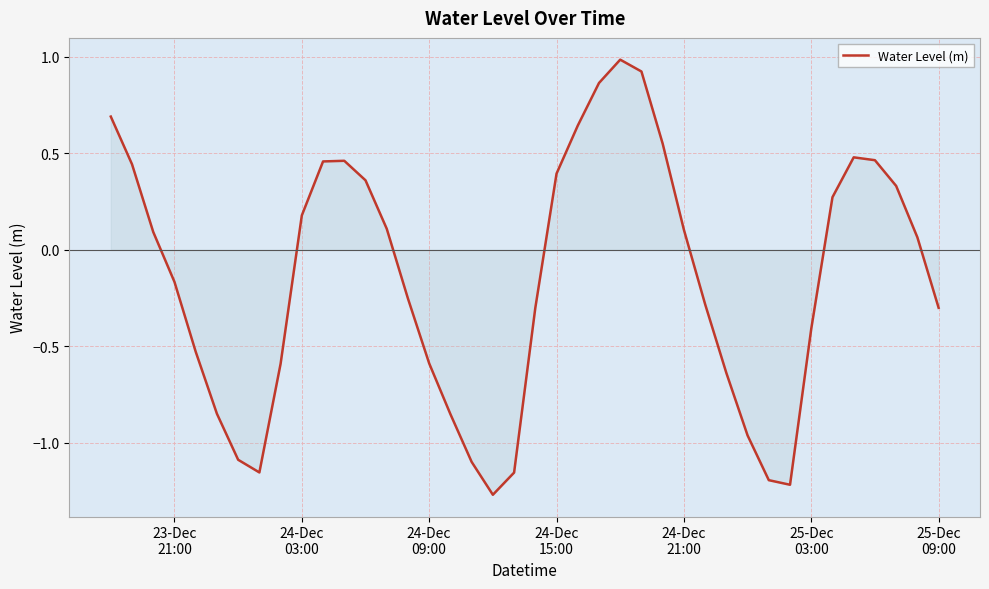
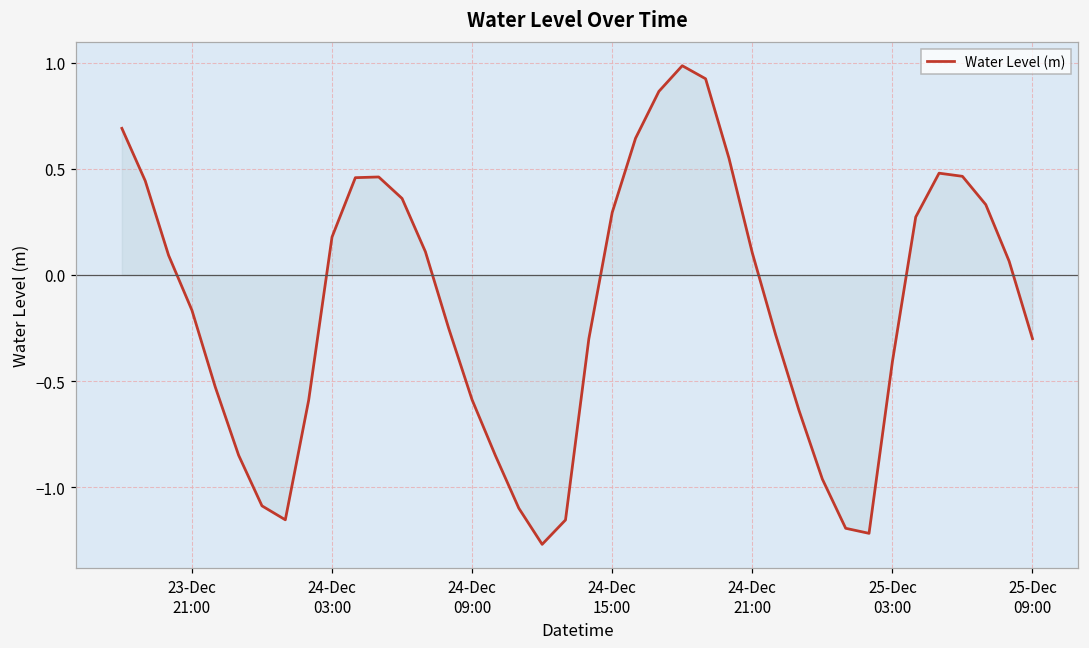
  {
    "Water Level (m)": {
      "23-Dec 21:00": -0.17,
      "24-Dec 09:00": -0.59,
-     "24-Dec 15:00": 0.39,
+     "24-Dec 15:00": 0.29,
      "25-Dec 03:00": -0.41,
      "25-Dec 09:00": -0.30
    }
  }
